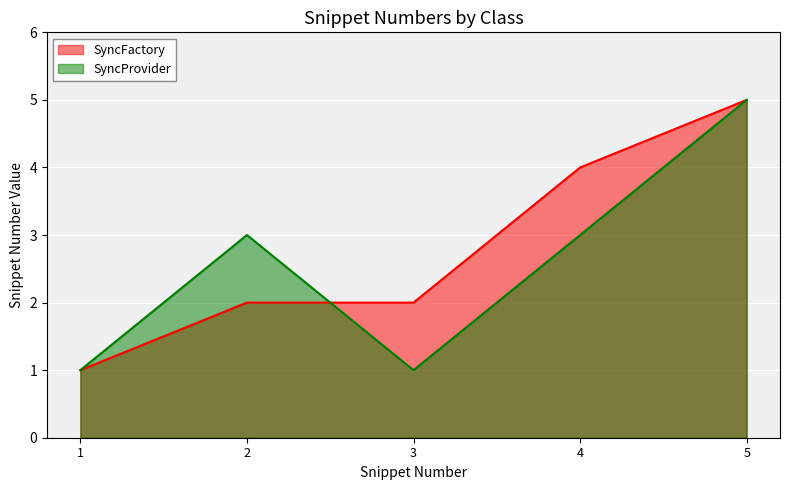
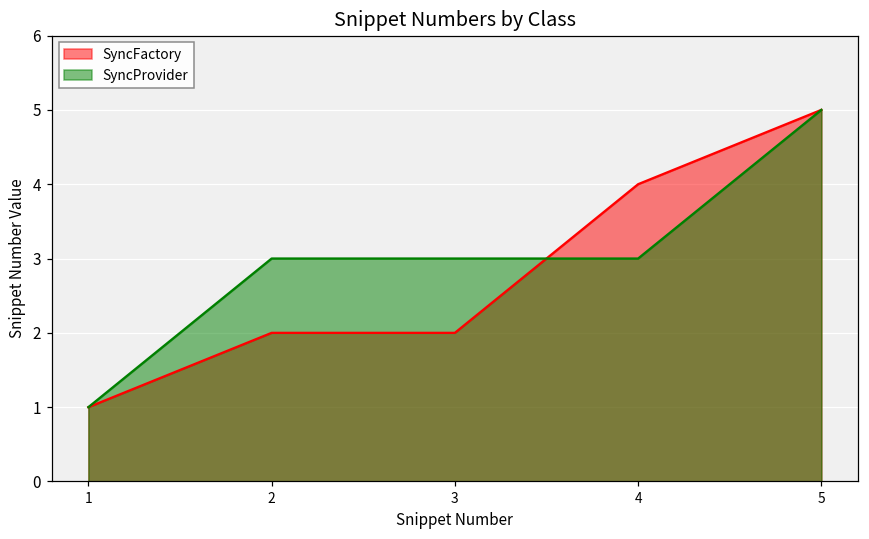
  {
    "SyncFactory": {
      "2": 2,
      "3": 2,
      "4": 4
    },
    "SyncProvider": {
      "2": 3,
-     "3": 1,
+     "3": 3,
      "4": 3
    }
  }
